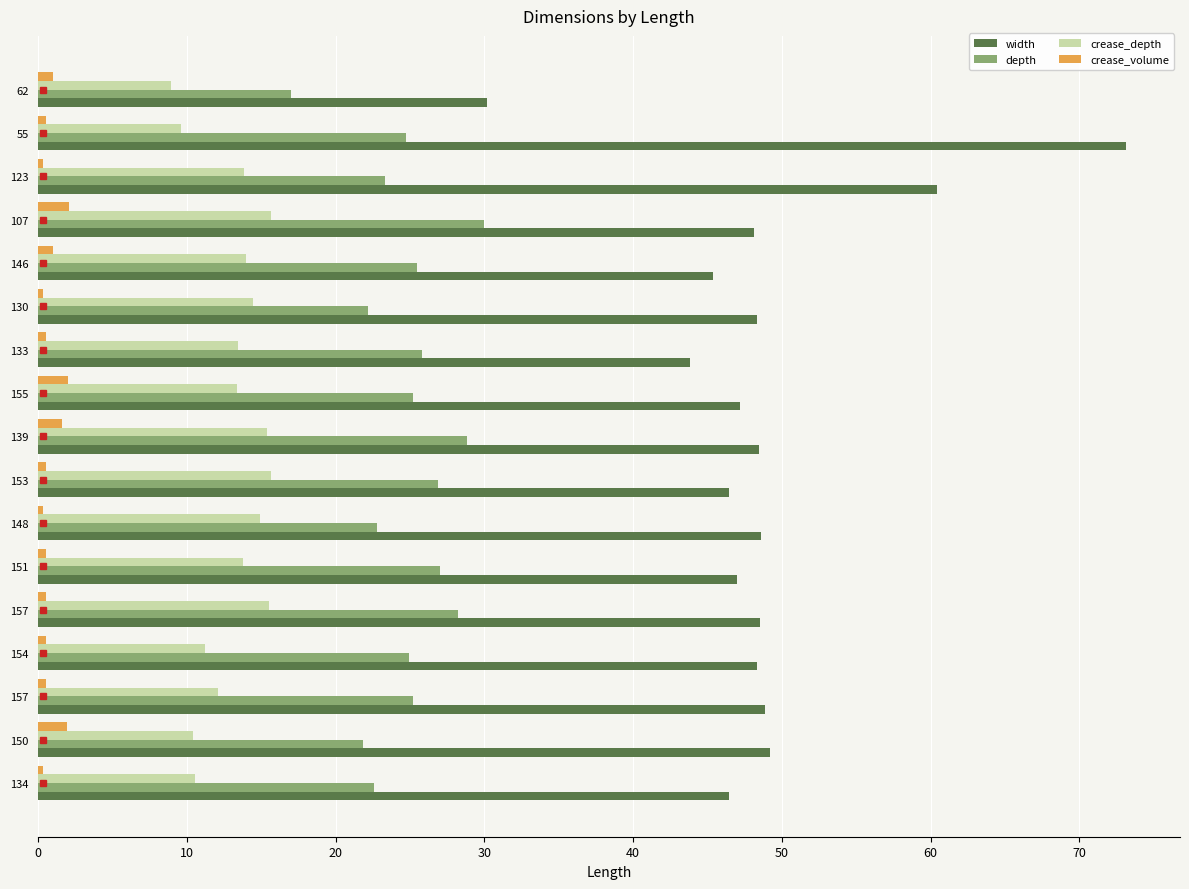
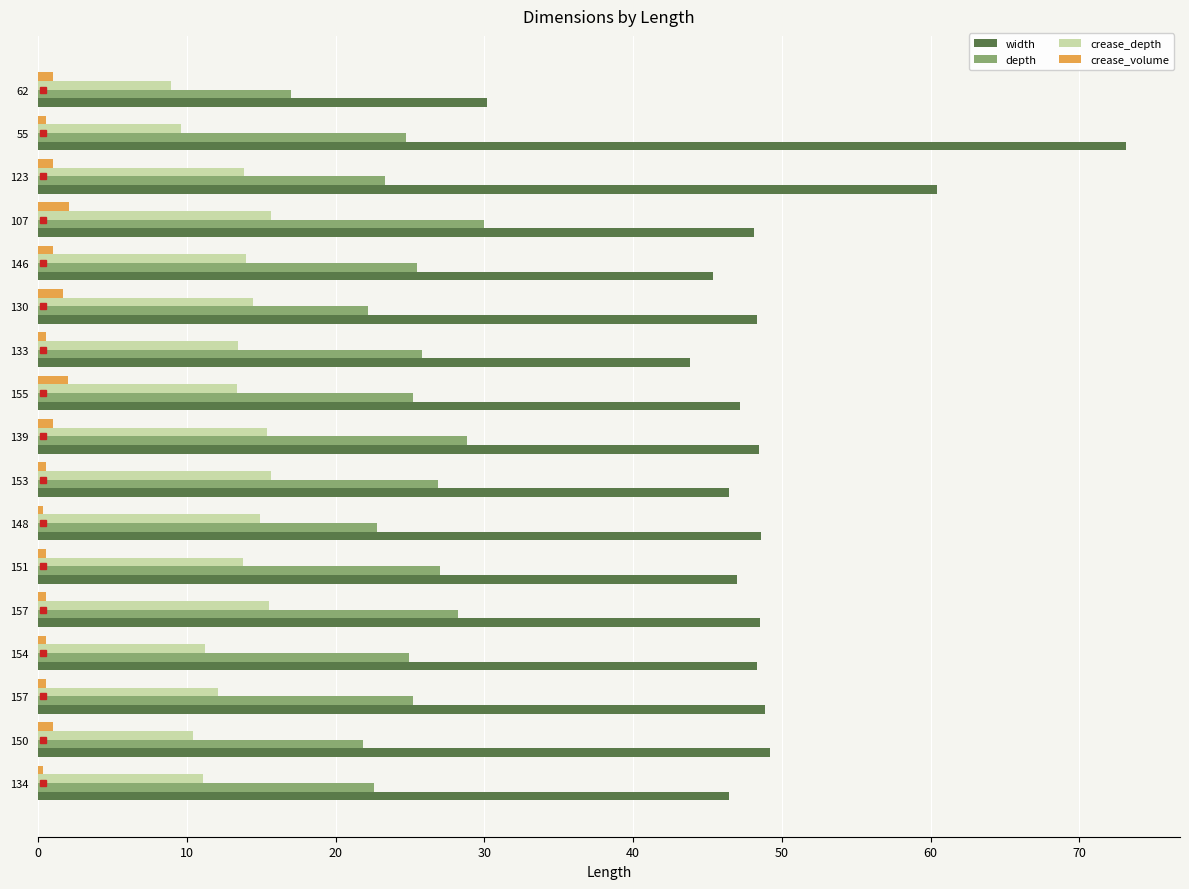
  {
    "width": {
      "62": 30.2,
      "55": 73.1,
      "123": 60.4,
      "107": 48.1,
      "146": 45.3,
      "130": 48.3,
      "133": 43.8,
      "155": 47.2,
      "139": 48.5,
      "153": 46.5,
      "148": 48.6,
      "151": 47.0,
      "154": 48.3,
      "150": 49.2,
      "134": 46.4
    },
    "depth": {
      "62": 17.0,
      "55": 24.7,
      "123": 23.3,
      "107": 30.0,
      "146": 25.4,
      "130": 22.2,
      "133": 25.8,
      "155": 25.2,
      "139": 28.8,
      "153": 26.9,
      "148": 22.8,
      "151": 27.0,
      "154": 24.9,
      "150": 21.8,
      "134": 22.6
    },
    "crease_depth": {
      "62": 8.9,
      "55": 9.6,
      "123": 13.8,
      "107": 15.7,
      "146": 14.0,
      "130": 14.5,
      "133": 13.5,
      "155": 13.4,
      "139": 15.4,
      "153": 15.7,
      "148": 14.9,
      "151": 13.8,
      "154": 11.2,
      "150": 10.4,
-     "134": 10.5
+     "134": 11.1
    },
    "crease_volume": {
      "62": 1.0,
      "55": 0.5,
-     "123": 0.3,
+     "123": 1.0,
      "107": 2.1,
      "146": 1.0,
-     "130": 0.3,
+     "130": 1.6,
      "133": 0.5,
      "155": 2.0,
-     "139": 1.6,
+     "139": 1.0,
      "153": 0.5,
      "148": 0.3,
      "151": 0.5,
      "154": 0.5,
-     "150": 1.9,
+     "150": 1.0,
      "134": 0.3
    }
  }
